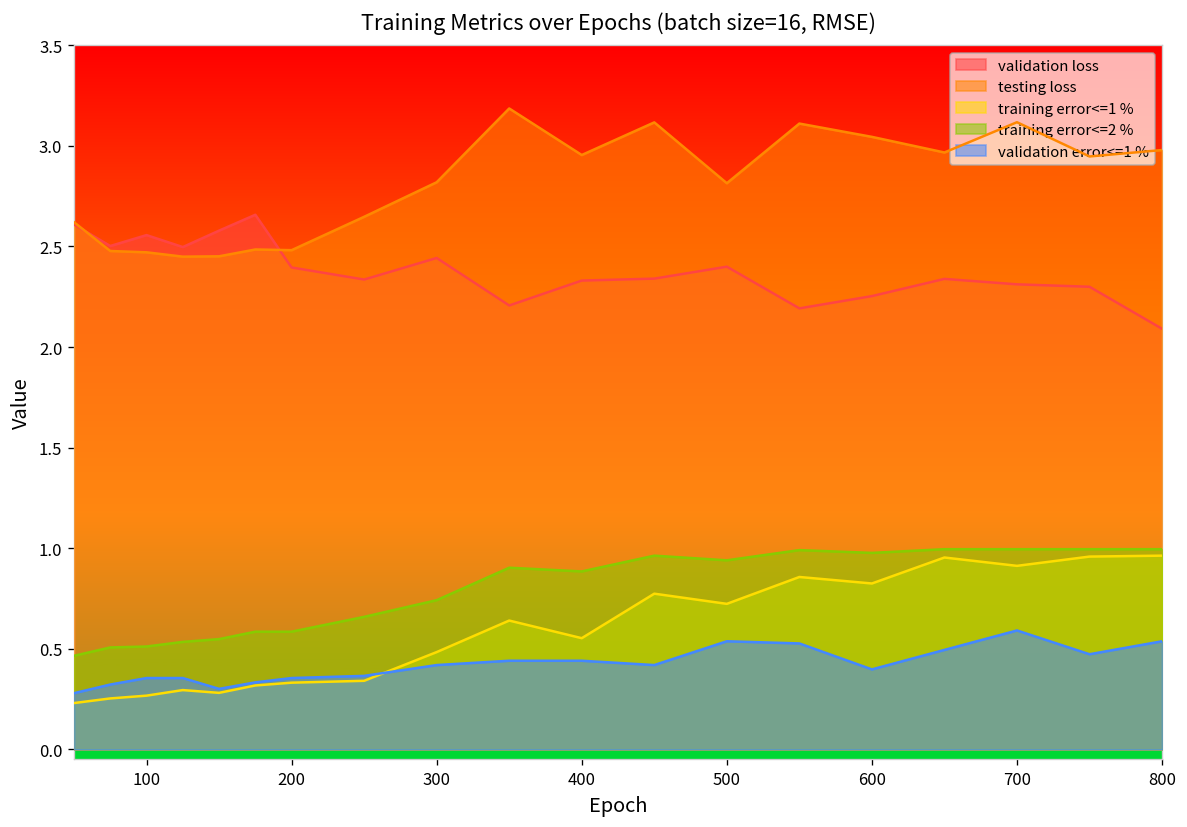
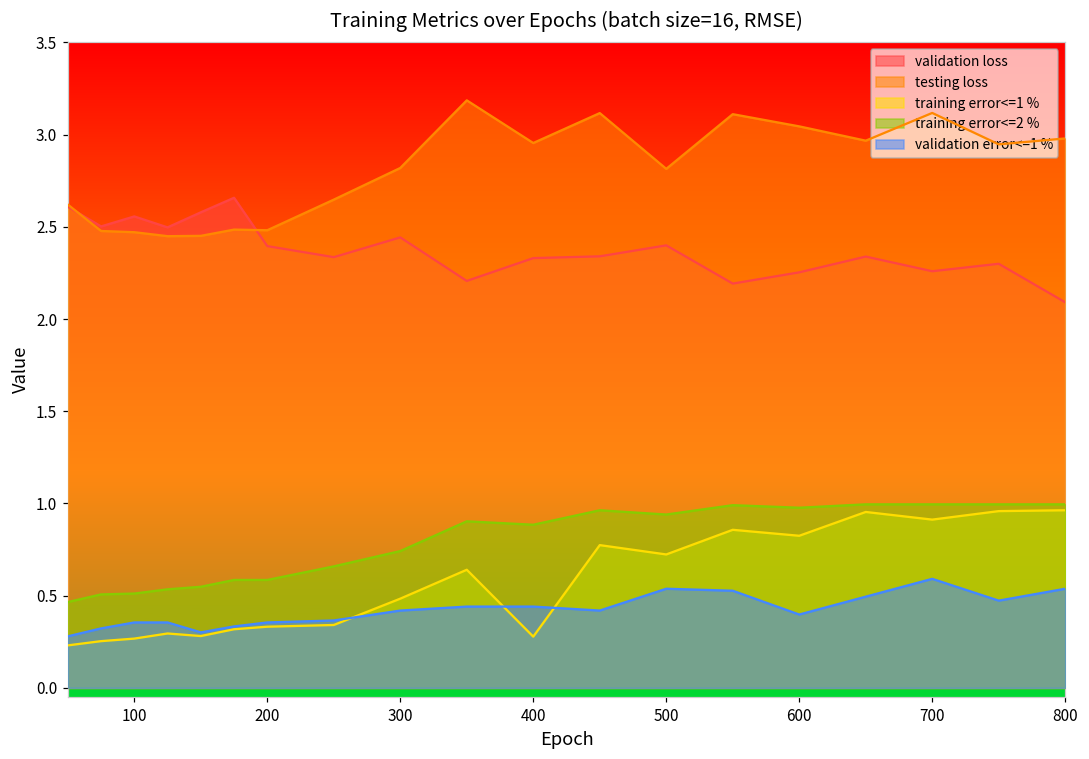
  {
    "validation loss": {
      "100": 2.56,
      "200": 2.40,
      "300": 2.44,
      "400": 2.33,
      "500": 2.40,
      "600": 2.25,
-     "700": 2.31,
+     "700": 2.26,
      "800": 2.09
    },
    "testing loss": {
      "100": 2.47,
      "200": 2.48,
      "300": 2.82,
      "400": 2.95,
      "500": 2.81,
      "600": 3.04,
      "800": 2.98
    },
    "training error<=1 %": {
      "100": 0.27,
      "200": 0.33,
      "300": 0.48,
-     "400": 0.55,
+     "400": 0.28,
      "500": 0.72,
      "600": 0.82,
      "700": 0.91,
      "800": 0.96
    },
    "training error<=2 %": {
      "100": 0.51,
      "200": 0.59,
      "300": 0.74,
      "400": 0.88,
      "500": 0.94,
      "600": 0.98,
      "700": 1.00,
      "800": 1.00
    },
    "validation error<=1 %": {
      "100": 0.35,
      "200": 0.35,
      "300": 0.42,
      "400": 0.44,
      "500": 0.54,
      "600": 0.40,
      "700": 0.59,
      "800": 0.54
    }
  }
